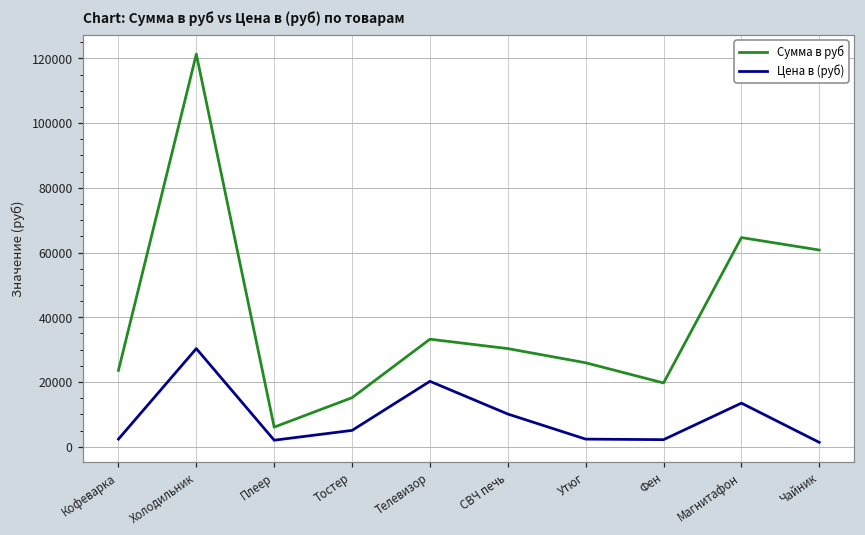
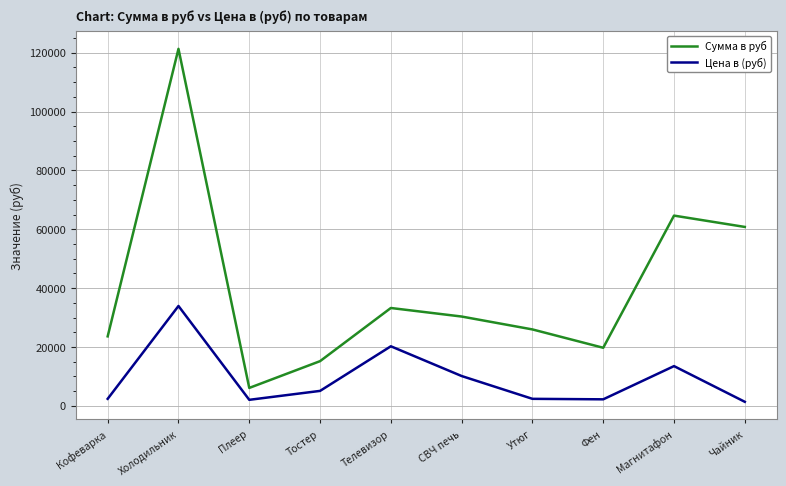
  {
    "Сумма в руб": {
      "Кофеварка": 24000,
      "Холодильник": 121000,
      "Плеер": 6000,
      "Тостер": 15000,
      "Телевизор": 33000,
      "СВЧ печь": 30000,
      "Утюг": 26000,
      "Фен": 20000,
      "Магнитафон": 65000,
      "Чайник": 61000
    },
    "Цена в (руб)": {
      "Кофеварка": 2000,
-     "Холодильник": 30000,
+     "Холодильник": 34000,
      "Плеер": 2000,
      "Тостер": 5000,
      "Телевизор": 20000,
      "СВЧ печь": 10000,
      "Утюг": 2000,
      "Фен": 2000,
      "Магнитафон": 13000,
      "Чайник": 1000
    }
  }
